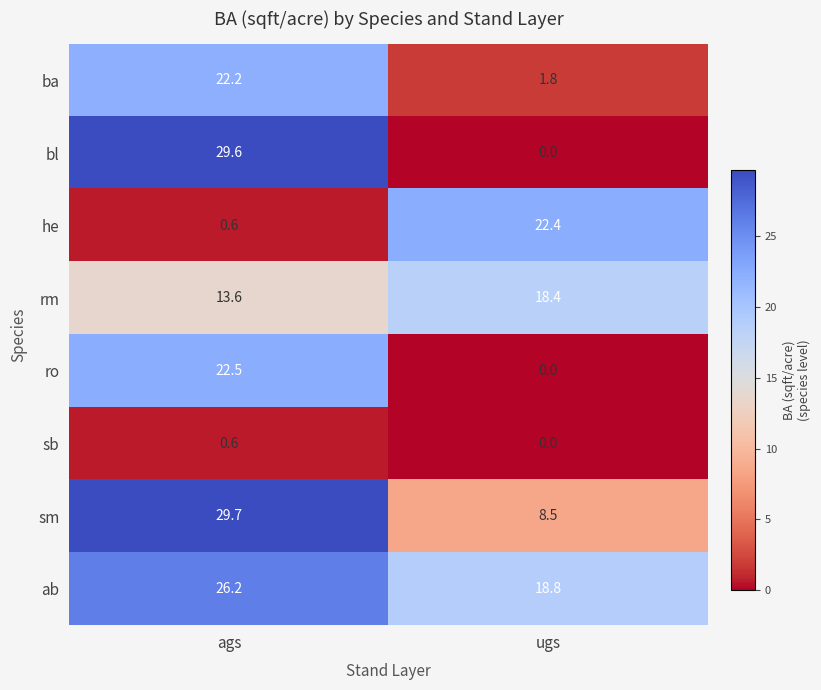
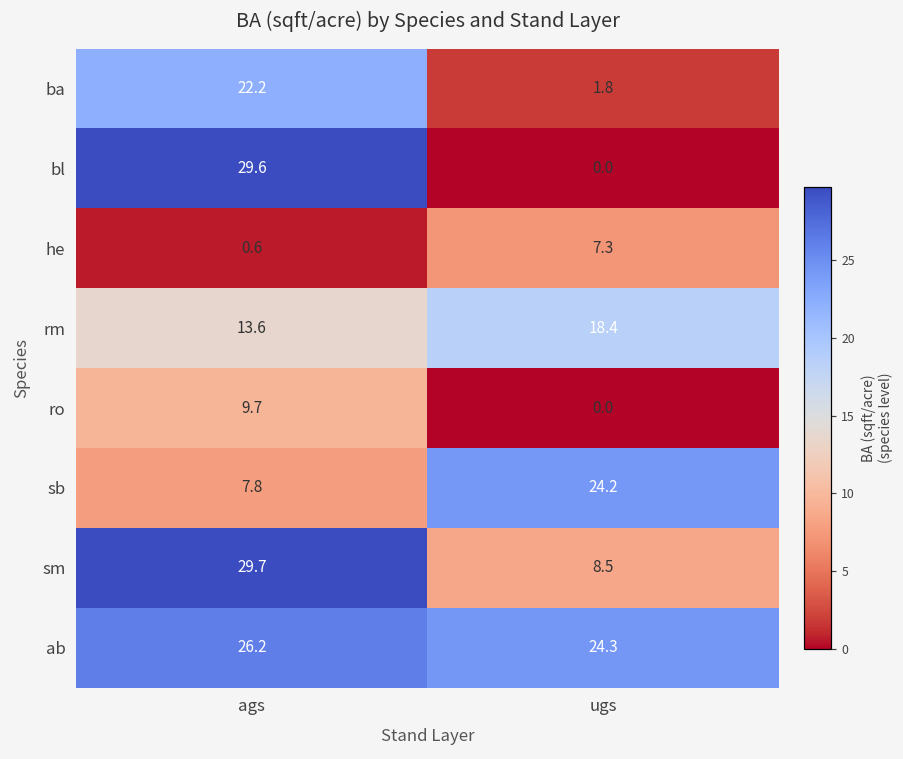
  {
    "ba": {
      "ags": 22.2,
      "ugs": 1.8
    },
    "bl": {
      "ags": 29.6,
      "ugs": 0.0
    },
    "he": {
      "ags": 0.6,
-     "ugs": 22.4
+     "ugs": 7.3
    },
    "rm": {
      "ags": 13.6,
      "ugs": 18.4
    },
    "ro": {
-     "ags": 22.5,
+     "ags": 9.7,
      "ugs": 0.0
    },
    "sb": {
-     "ags": 0.6,
-     "ugs": 0.0
+     "ags": 7.8,
+     "ugs": 24.2
    },
    "sm": {
      "ags": 29.7,
      "ugs": 8.5
    },
    "ab": {
      "ags": 26.2,
-     "ugs": 18.8
+     "ugs": 24.3
    }
  }
